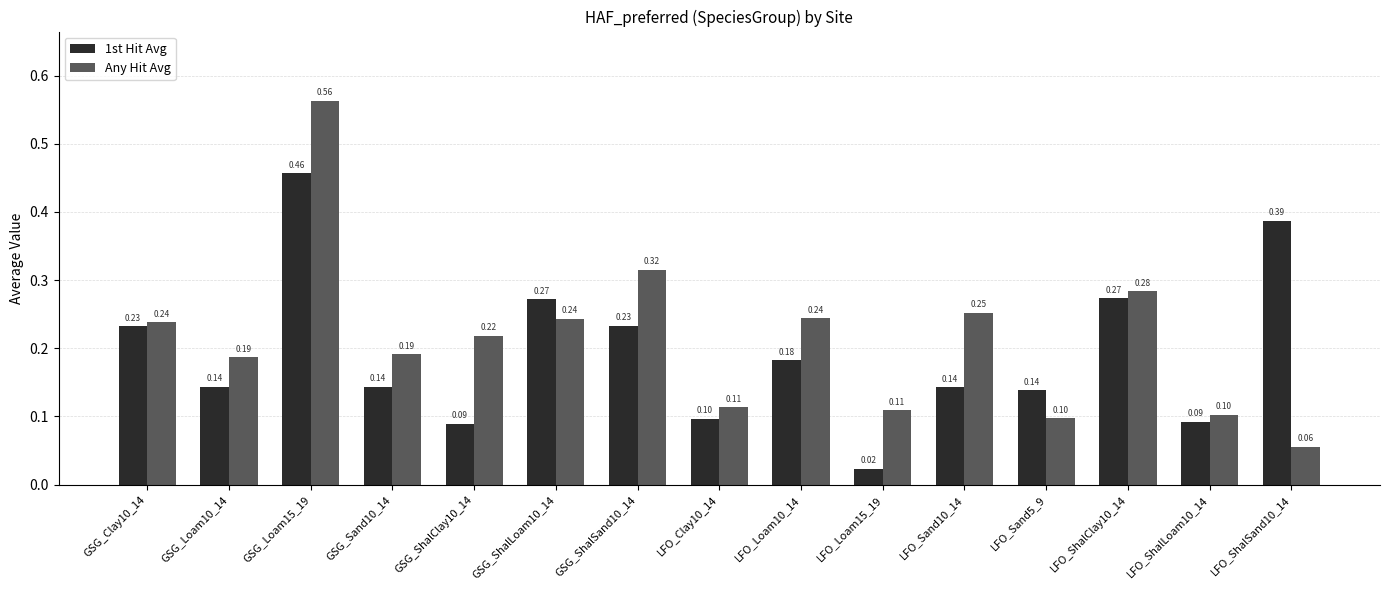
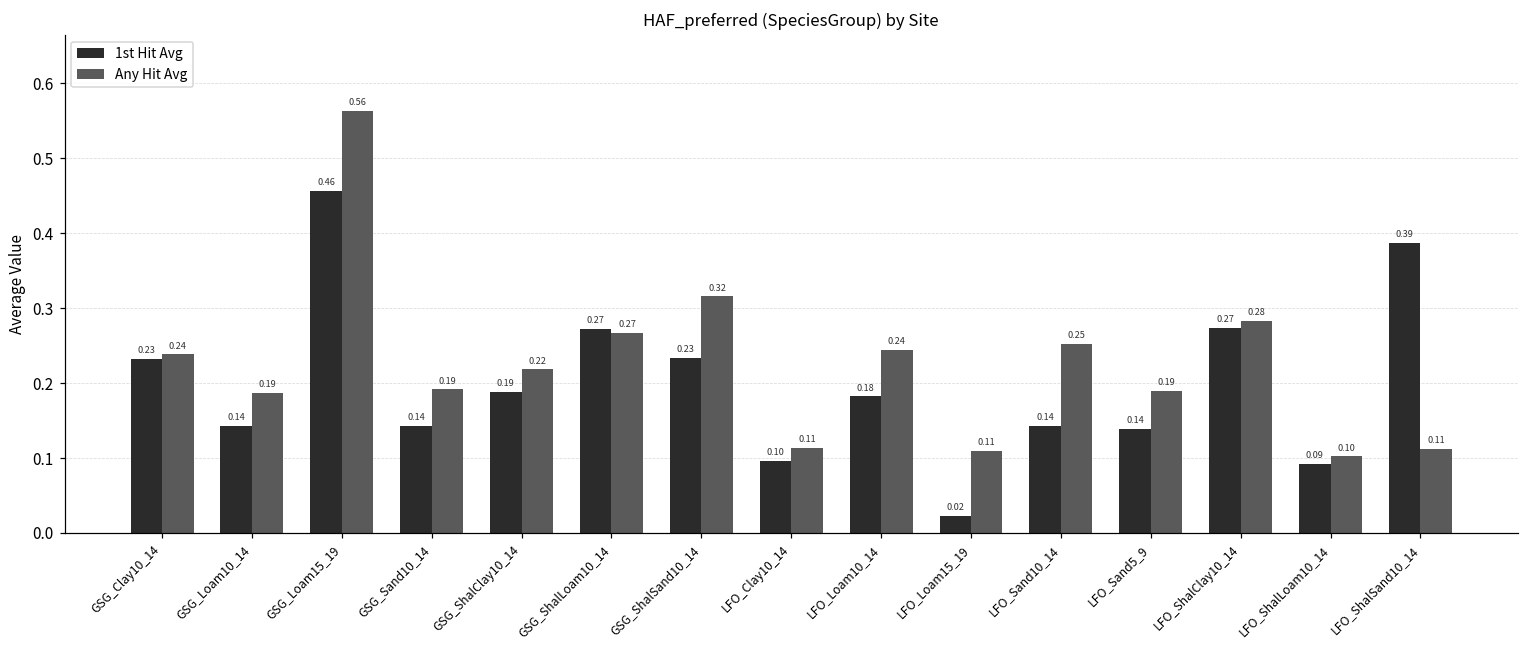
  {
    "1st Hit Avg": {
      "GSG_Clay10_14": 0.23,
      "GSG_Loam10_14": 0.14,
      "GSG_Loam15_19": 0.46,
      "GSG_Sand10_14": 0.14,
-     "GSG_ShalClay10_14": 0.09,
+     "GSG_ShalClay10_14": 0.19,
      "GSG_ShalLoam10_14": 0.27,
      "GSG_ShalSand10_14": 0.23,
      "LFO_Clay10_14": 0.10,
      "LFO_Loam10_14": 0.18,
      "LFO_Loam15_19": 0.02,
      "LFO_Sand10_14": 0.14,
      "LFO_Sand5_9": 0.14,
      "LFO_ShalClay10_14": 0.27,
      "LFO_ShalLoam10_14": 0.09,
      "LFO_ShalSand10_14": 0.39
    },
    "Any Hit Avg": {
      "GSG_Clay10_14": 0.24,
      "GSG_Loam10_14": 0.19,
      "GSG_Loam15_19": 0.56,
      "GSG_Sand10_14": 0.19,
      "GSG_ShalClay10_14": 0.22,
-     "GSG_ShalLoam10_14": 0.24,
+     "GSG_ShalLoam10_14": 0.27,
      "GSG_ShalSand10_14": 0.32,
      "LFO_Clay10_14": 0.11,
      "LFO_Loam10_14": 0.24,
      "LFO_Loam15_19": 0.11,
      "LFO_Sand10_14": 0.25,
-     "LFO_Sand5_9": 0.10,
+     "LFO_Sand5_9": 0.19,
      "LFO_ShalClay10_14": 0.28,
      "LFO_ShalLoam10_14": 0.10,
-     "LFO_ShalSand10_14": 0.06
+     "LFO_ShalSand10_14": 0.11
    }
  }
